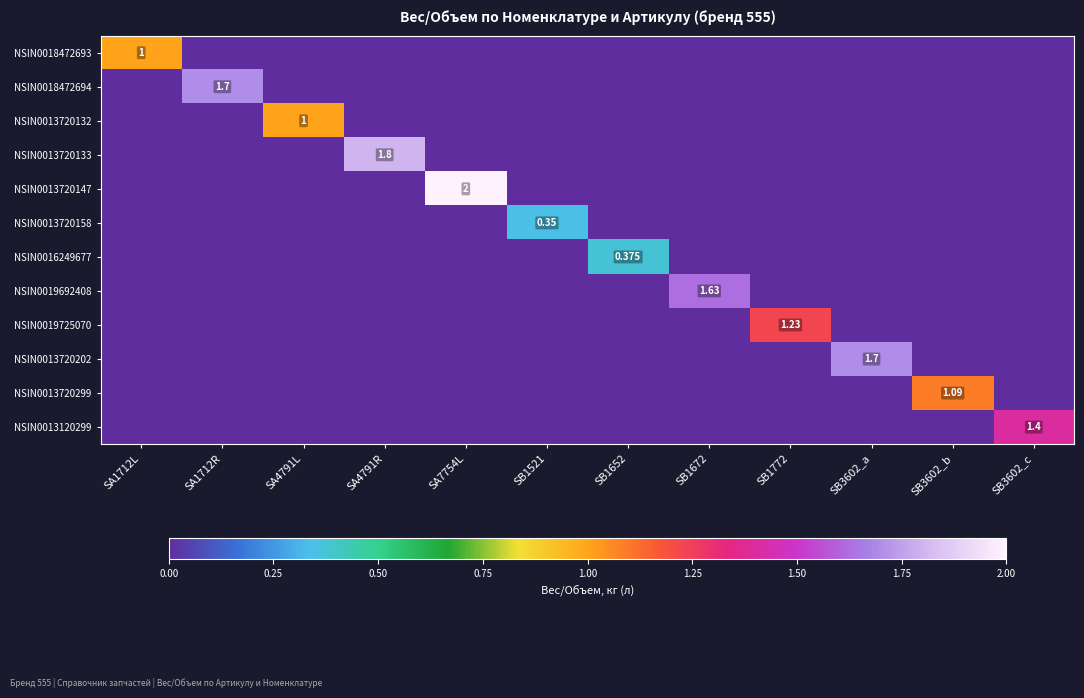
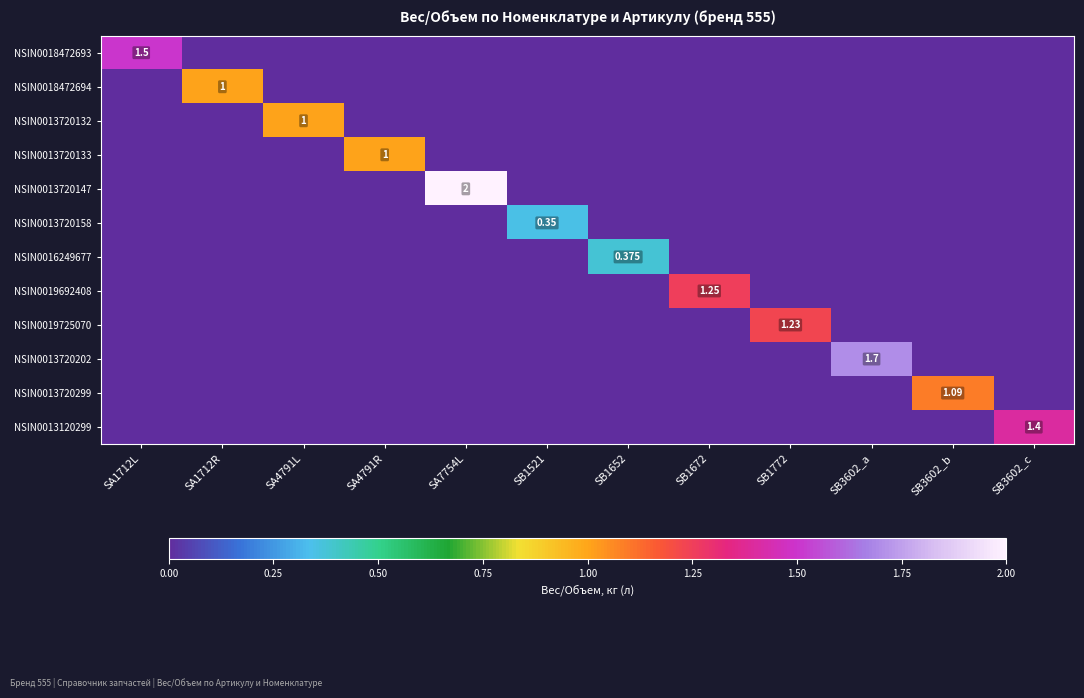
  {
    "NSIN0018472693": {
-     "SA1712L": 1
+     "SA1712L": 1.5
    },
    "NSIN0018472694": {
-     "SA1712R": 1.7
+     "SA1712R": 1
    },
    "NSIN0013720133": {
-     "SA4791R": 1.8
+     "SA4791R": 1
    },
    "NSIN0019692408": {
-     "SB1672": 1.63
+     "SB1672": 1.25
    }
  }
